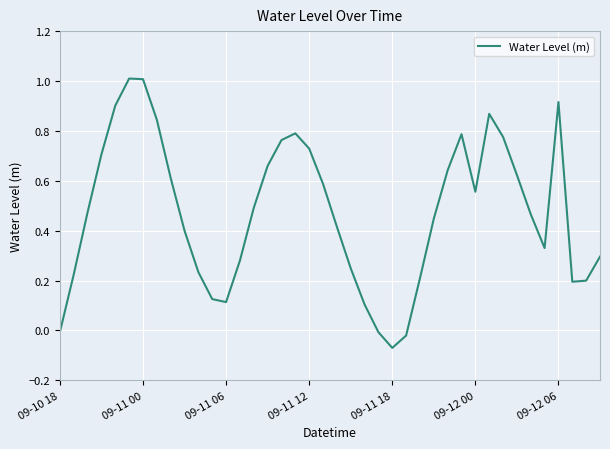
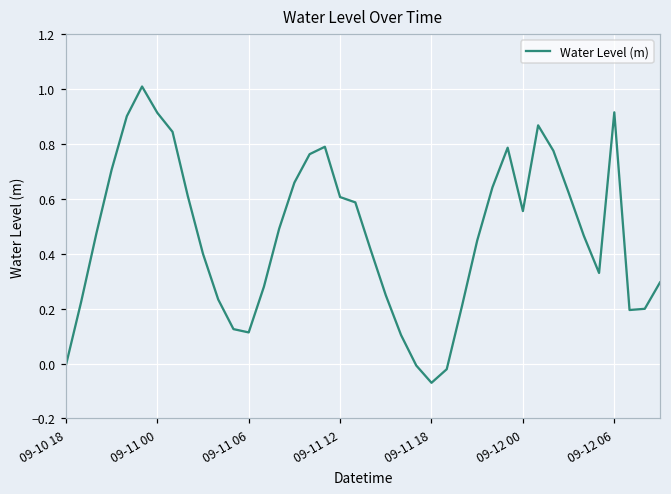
  {
    "09-10 18": -0.01,
-   "09-11 00": 1.01,
+   "09-11 00": 0.91,
    "09-11 06": 0.11,
-   "09-11 12": 0.73,
+   "09-11 12": 0.61,
    "09-11 18": -0.07,
    "09-12 00": 0.56,
    "09-12 06": 0.92
  }
